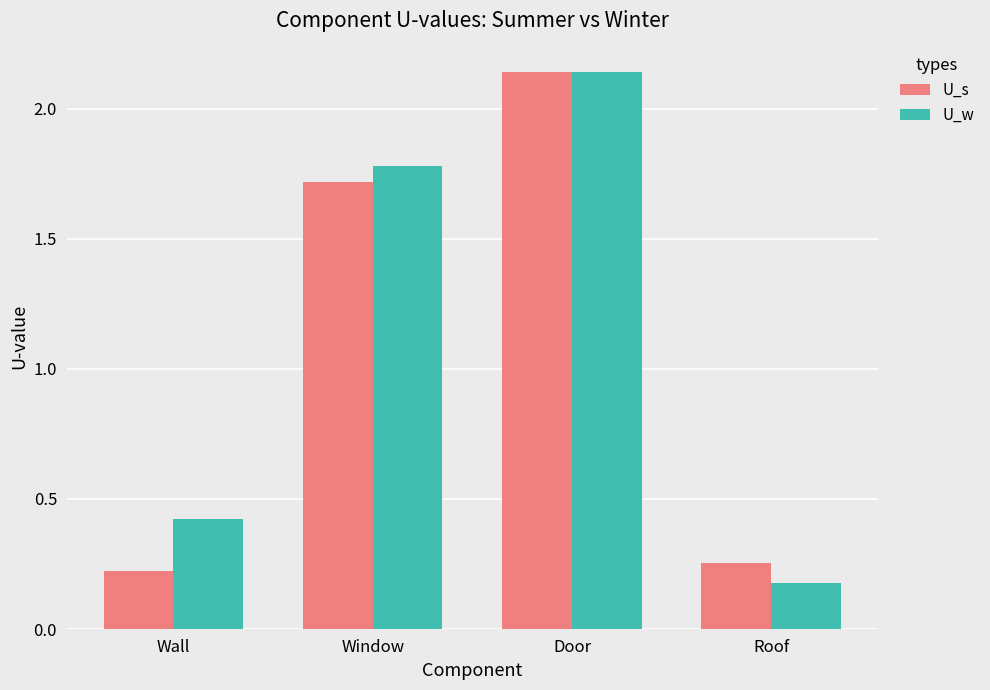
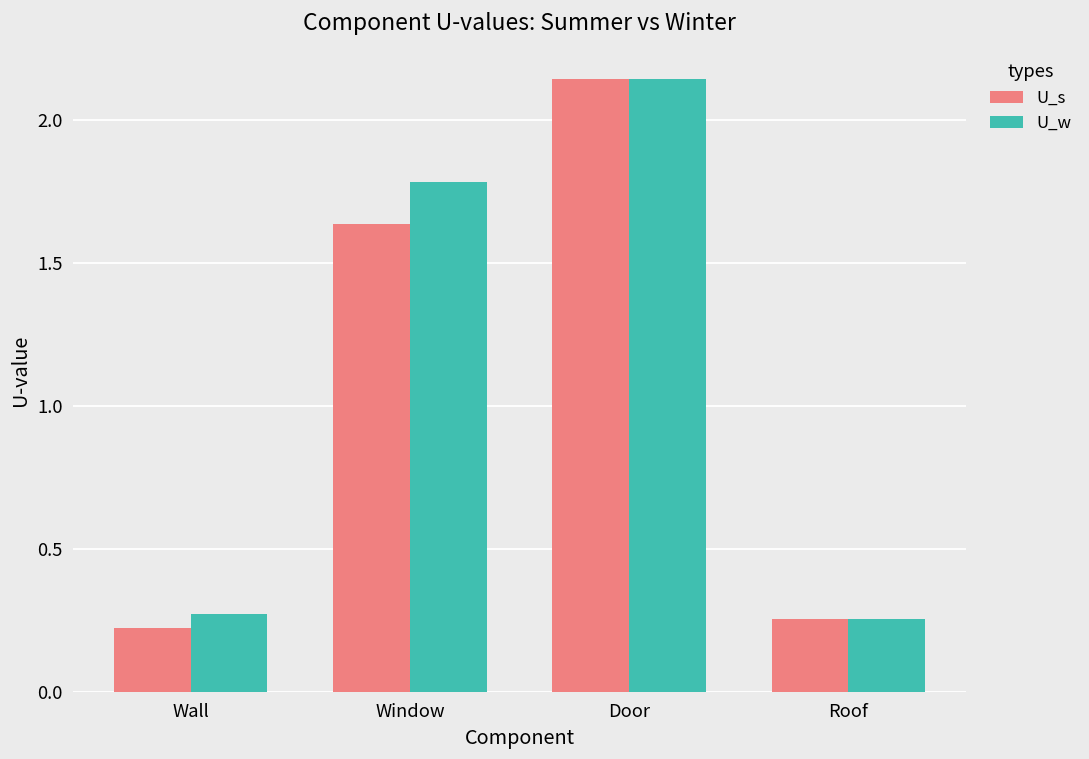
  {
    "U_s": {
      "Wall": 0.22,
-     "Window": 1.72,
+     "Window": 1.63,
      "Door": 2.14,
      "Roof": 0.25
    },
    "U_w": {
-     "Wall": 0.42,
+     "Wall": 0.27,
      "Window": 1.78,
      "Door": 2.14,
-     "Roof": 0.18
+     "Roof": 0.25
    }
  }
